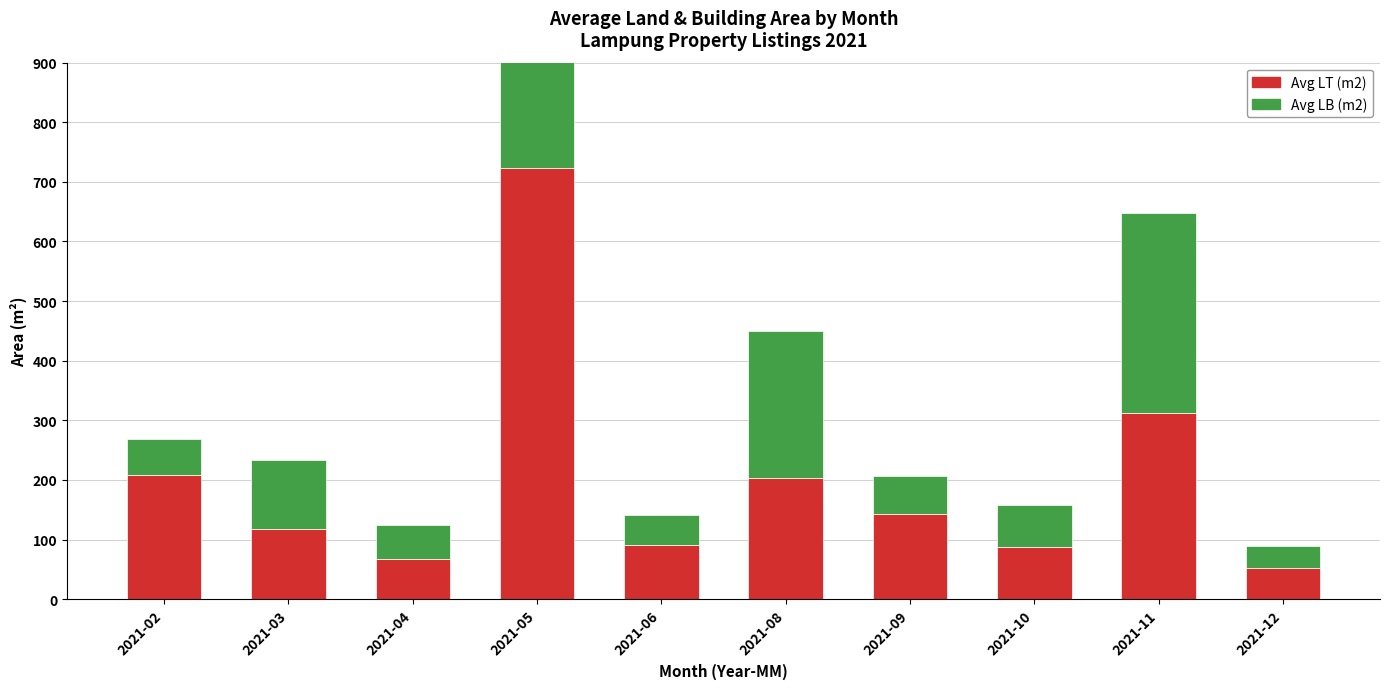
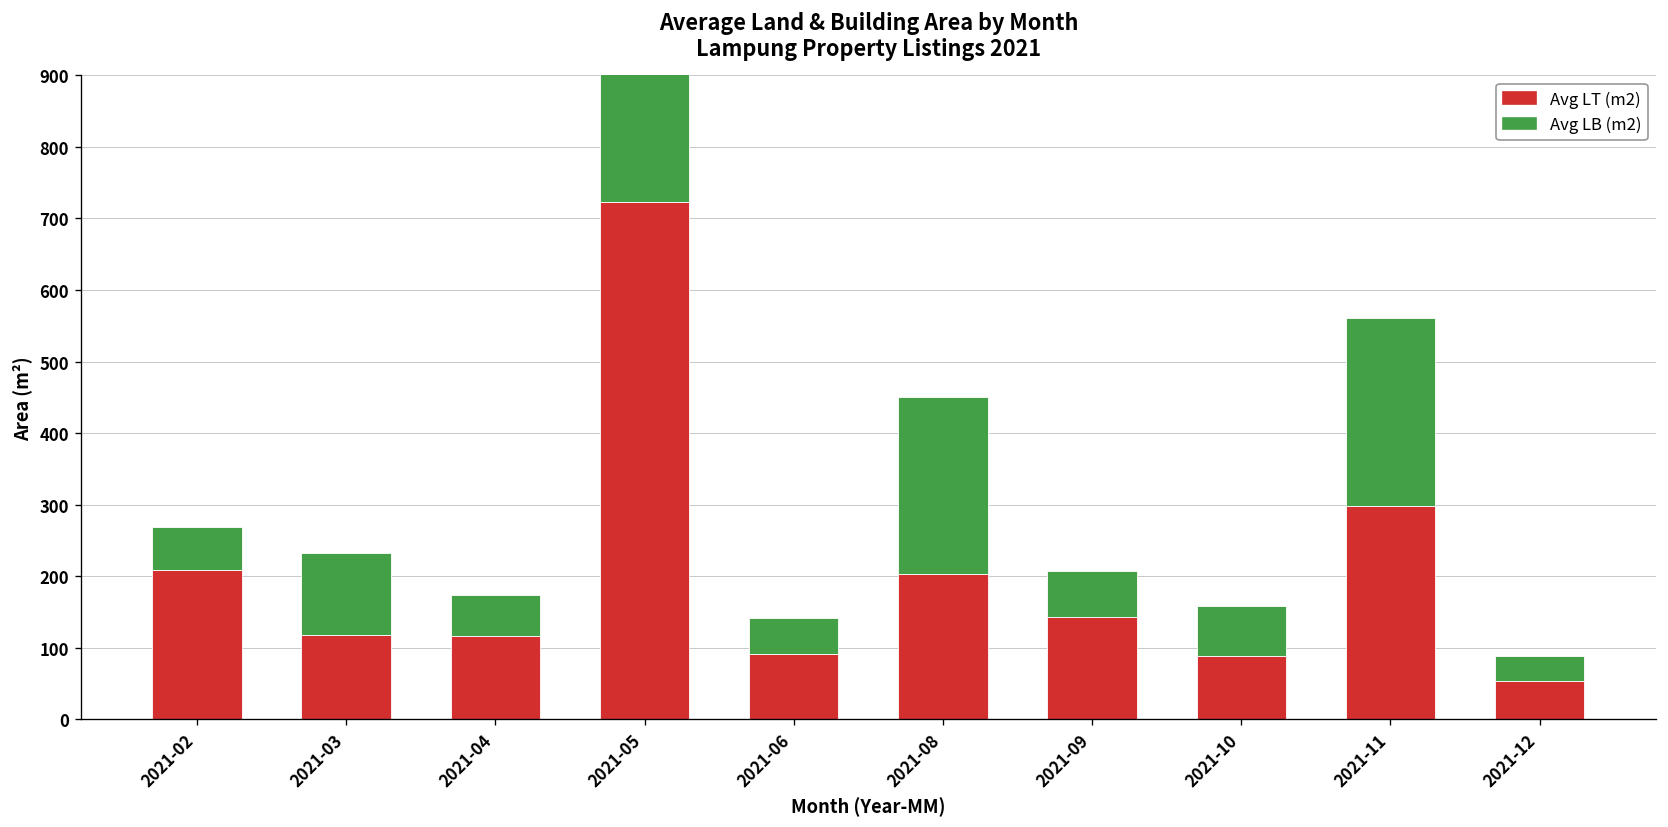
  {
    "Avg LT (m2)": {
      "2021-02": 210,
      "2021-03": 120,
-     "2021-04": 70,
+     "2021-04": 120,
      "2021-05": 720,
      "2021-06": 90,
      "2021-08": 200,
      "2021-09": 140,
      "2021-10": 90,
-     "2021-11": 310,
+     "2021-11": 300,
      "2021-12": 50
    },
    "Avg LB (m2)": {
      "2021-02": 60,
      "2021-03": 110,
      "2021-04": 60,
      "2021-06": 50,
      "2021-08": 250,
      "2021-09": 60,
      "2021-10": 70,
-     "2021-11": 340,
+     "2021-11": 260,
      "2021-12": 40
    }
  }
